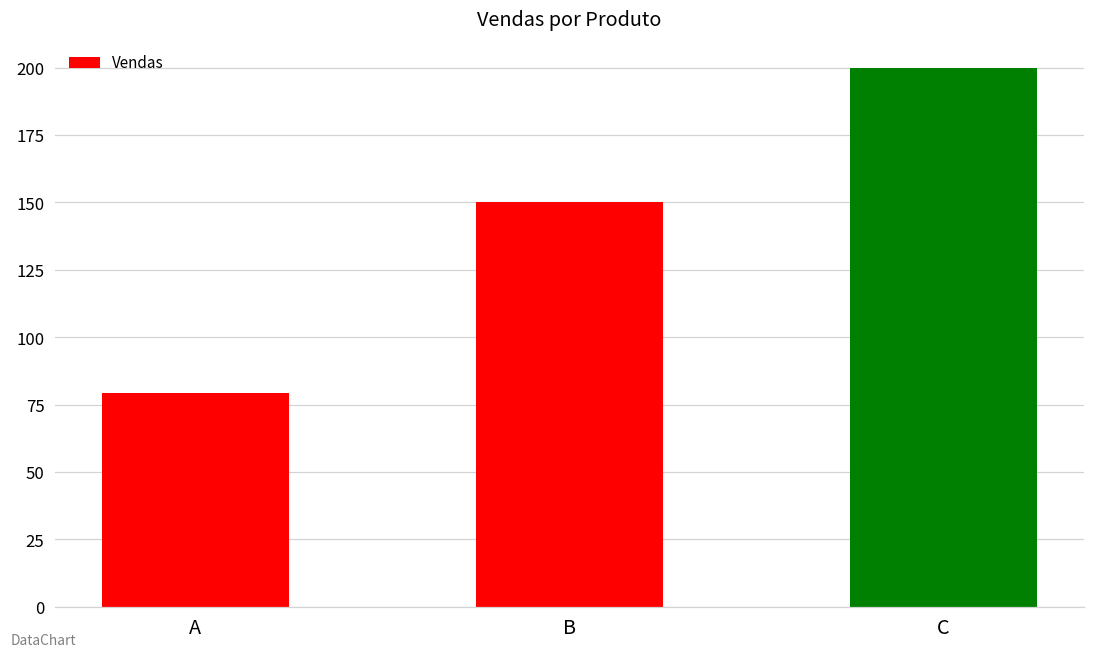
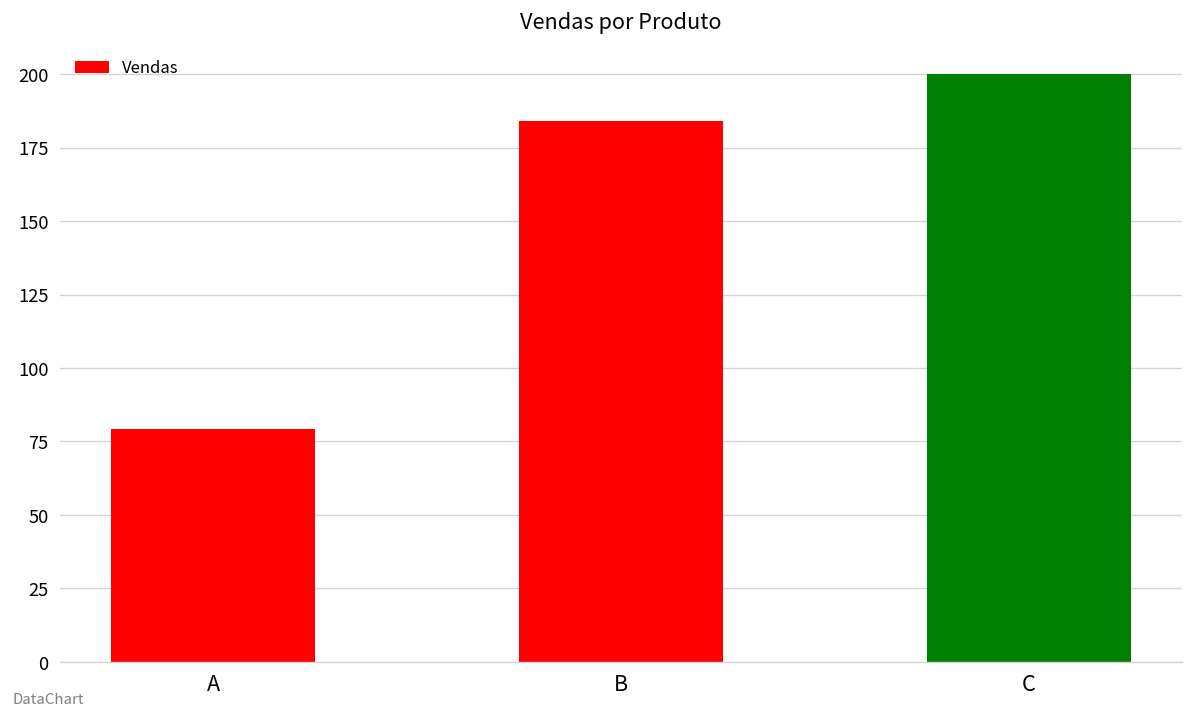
  {
    "A": 79,
-   "B": 150,
+   "B": 184,
    "C": 200
  }
